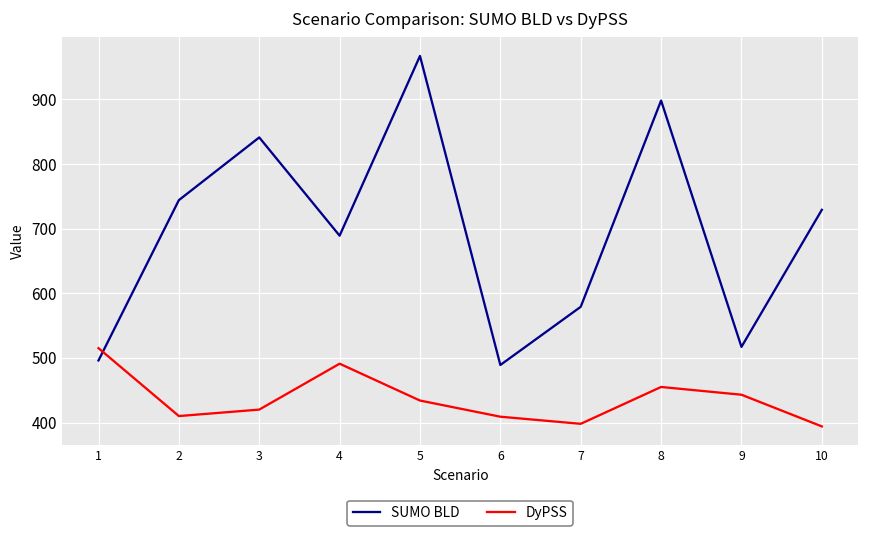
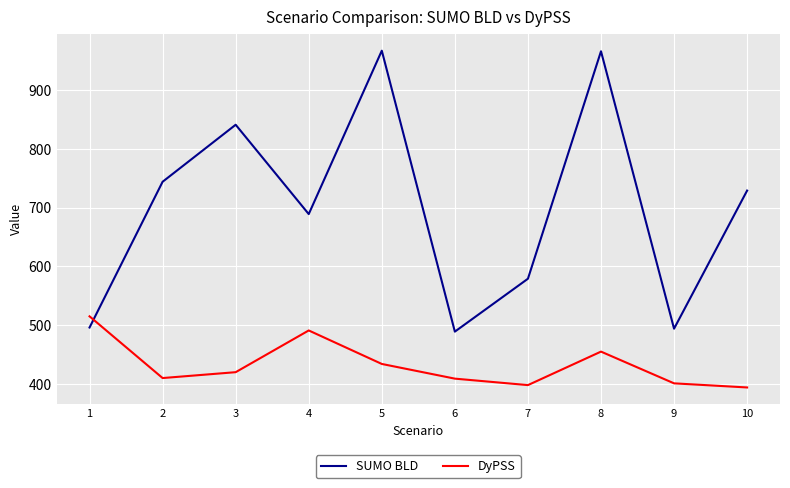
  {
    "SUMO BLD": {
      "1": 500,
      "2": 740,
      "3": 840,
      "4": 690,
      "5": 970,
      "6": 490,
      "7": 580,
-     "8": 900,
-     "9": 520,
+     "8": 970,
+     "9": 490,
      "10": 730
    },
    "DyPSS": {
      "1": 520,
      "2": 410,
      "3": 420,
      "4": 490,
      "5": 430,
      "6": 410,
      "7": 400,
      "8": 460,
-     "9": 440,
+     "9": 400,
      "10": 390
    }
  }
